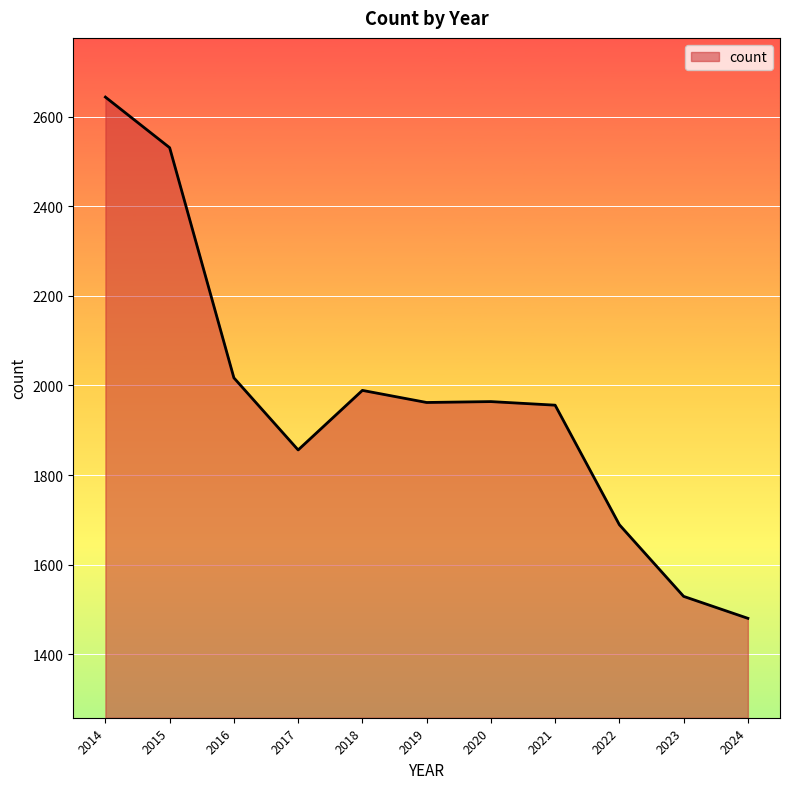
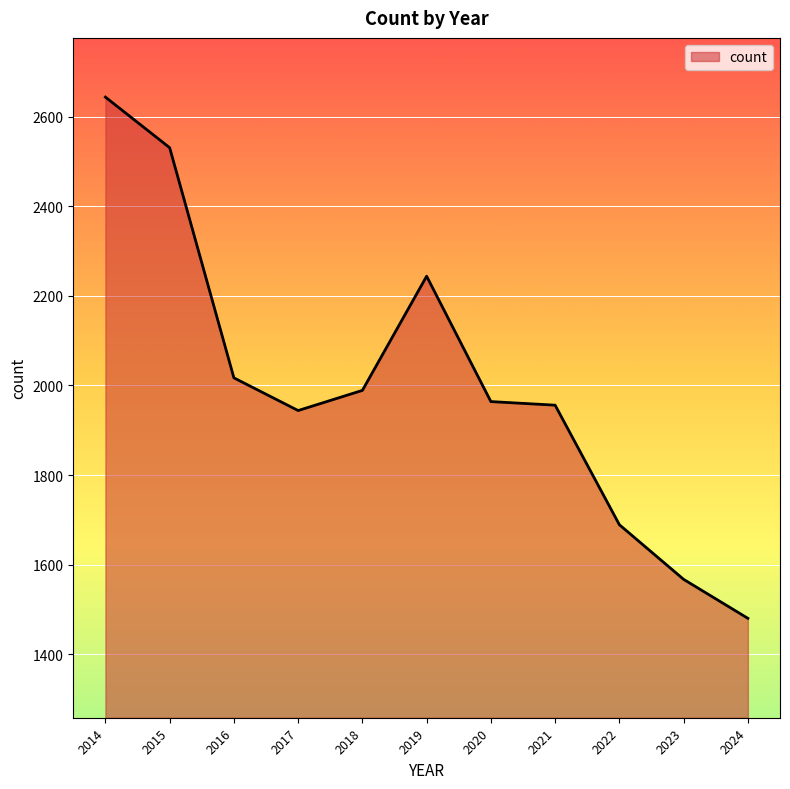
  {
    "2014": 2640,
    "2015": 2530,
    "2016": 2020,
-   "2017": 1860,
+   "2017": 1940,
    "2018": 1990,
-   "2019": 1960,
+   "2019": 2240,
    "2020": 1960,
    "2021": 1960,
    "2022": 1690,
-   "2023": 1530,
+   "2023": 1570,
    "2024": 1480
  }
